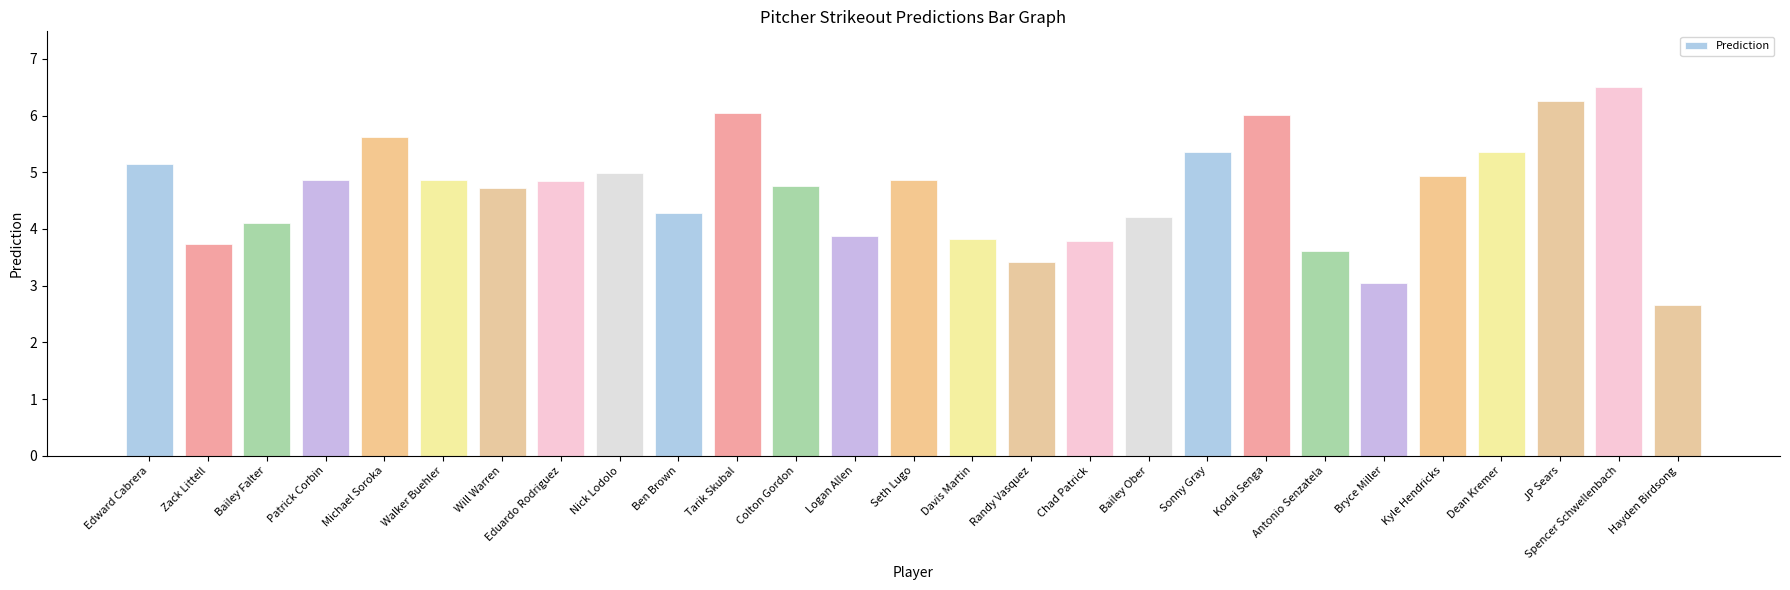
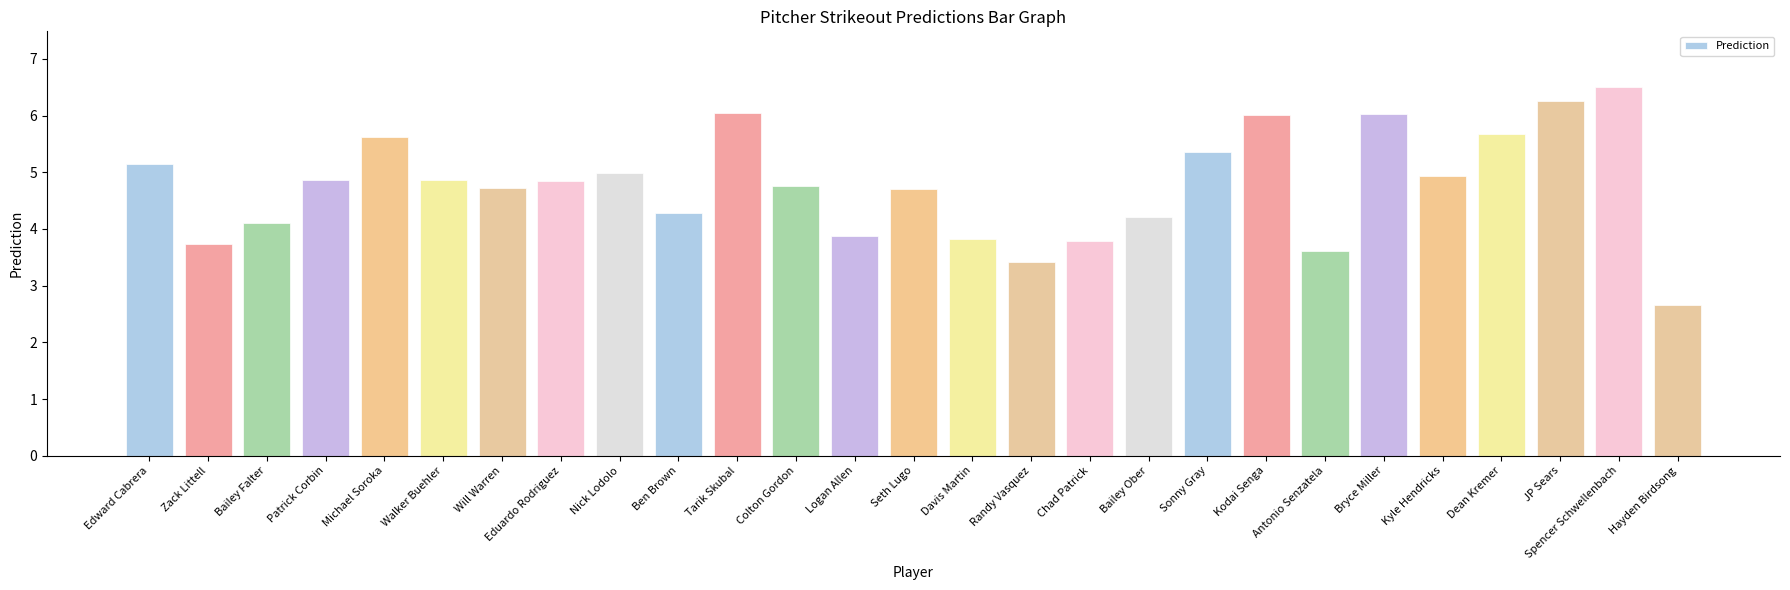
  {
    "Edward Cabrera": 5.2,
    "Zack Littell": 3.7,
    "Bailey Falter": 4.1,
    "Patrick Corbin": 4.9,
    "Michael Soroka": 5.6,
    "Walker Buehler": 4.9,
    "Will Warren": 4.7,
    "Eduardo Rodriguez": 4.9,
    "Nick Lodolo": 5.0,
    "Ben Brown": 4.3,
    "Tarik Skubal": 6.1,
    "Colton Gordon": 4.8,
    "Logan Allen": 3.9,
-   "Seth Lugo": 4.9,
+   "Seth Lugo": 4.7,
    "Davis Martin": 3.8,
    "Randy Vasquez": 3.4,
    "Chad Patrick": 3.8,
    "Bailey Ober": 4.2,
    "Sonny Gray": 5.4,
    "Kodai Senga": 6.0,
    "Antonio Senzatela": 3.6,
-   "Bryce Miller": 3.0,
+   "Bryce Miller": 6.0,
    "Kyle Hendricks": 4.9,
-   "Dean Kremer": 5.4,
+   "Dean Kremer": 5.7,
    "JP Sears": 6.3,
    "Spencer Schwellenbach": 6.5,
    "Hayden Birdsong": 2.7
  }
